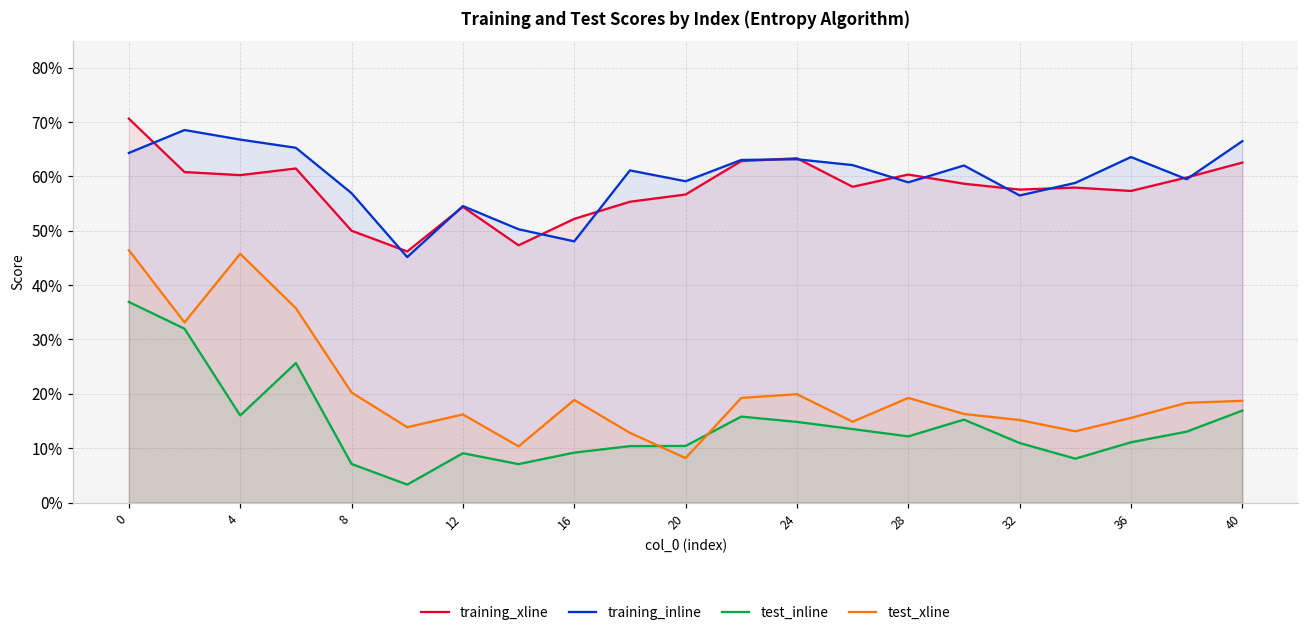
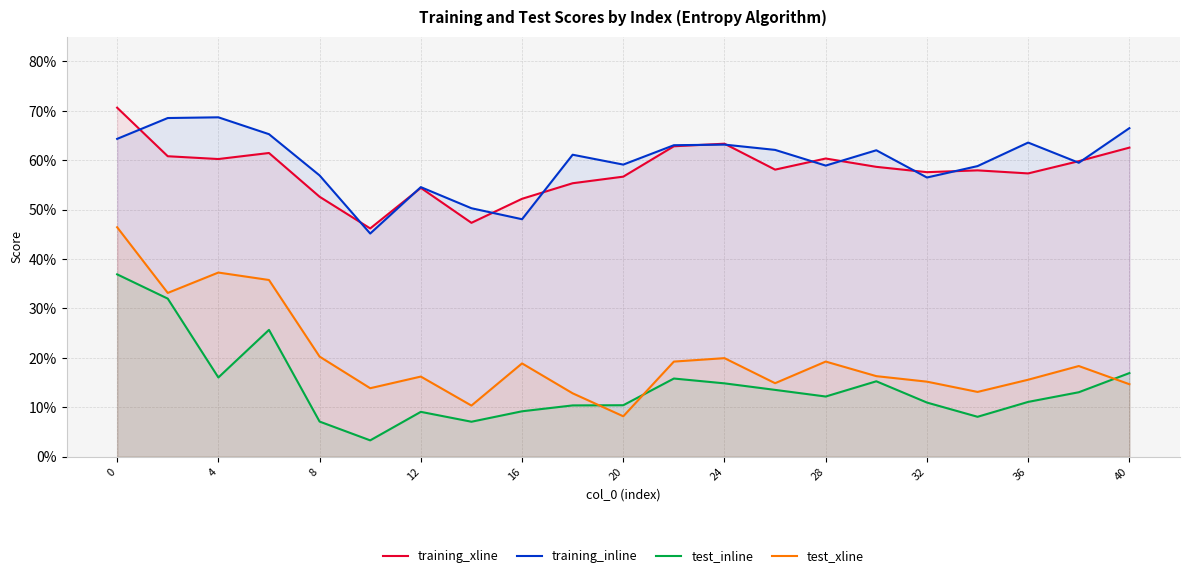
  {
    "training_xline": {
      "0": "71%",
      "4": "60%",
-     "8": "50%",
+     "8": "53%",
      "16": "52%",
      "20": "57%",
      "28": "60%",
      "32": "58%",
      "36": "57%",
      "40": "63%"
    },
    "training_inline": {
      "0": "64%",
-     "4": "67%",
+     "4": "69%",
      "8": "57%",
      "16": "48%",
      "20": "59%",
      "28": "59%",
      "32": "57%",
      "36": "64%",
      "40": "66%"
    },
    "test_inline": {
      "0": "37%",
      "4": "16%",
      "8": "7%",
      "12": "9%",
      "16": "9%",
      "20": "10%",
      "24": "15%",
      "28": "12%",
      "32": "11%",
      "36": "11%",
      "40": "17%"
    },
    "test_xline": {
      "0": "46%",
-     "4": "46%",
+     "4": "37%",
      "8": "20%",
      "12": "16%",
      "16": "19%",
      "20": "8%",
      "24": "20%",
      "28": "19%",
      "32": "15%",
      "36": "16%",
-     "40": "19%"
+     "40": "15%"
    }
  }
